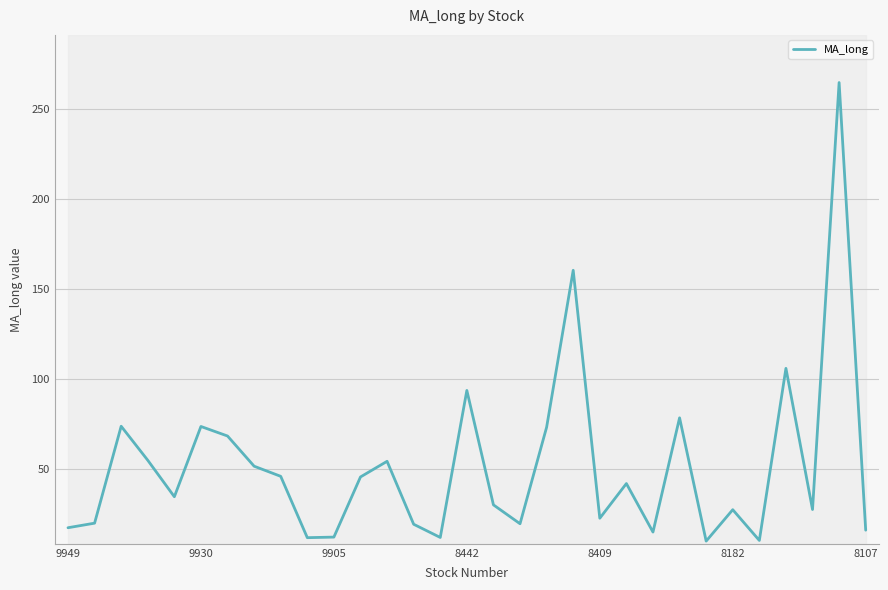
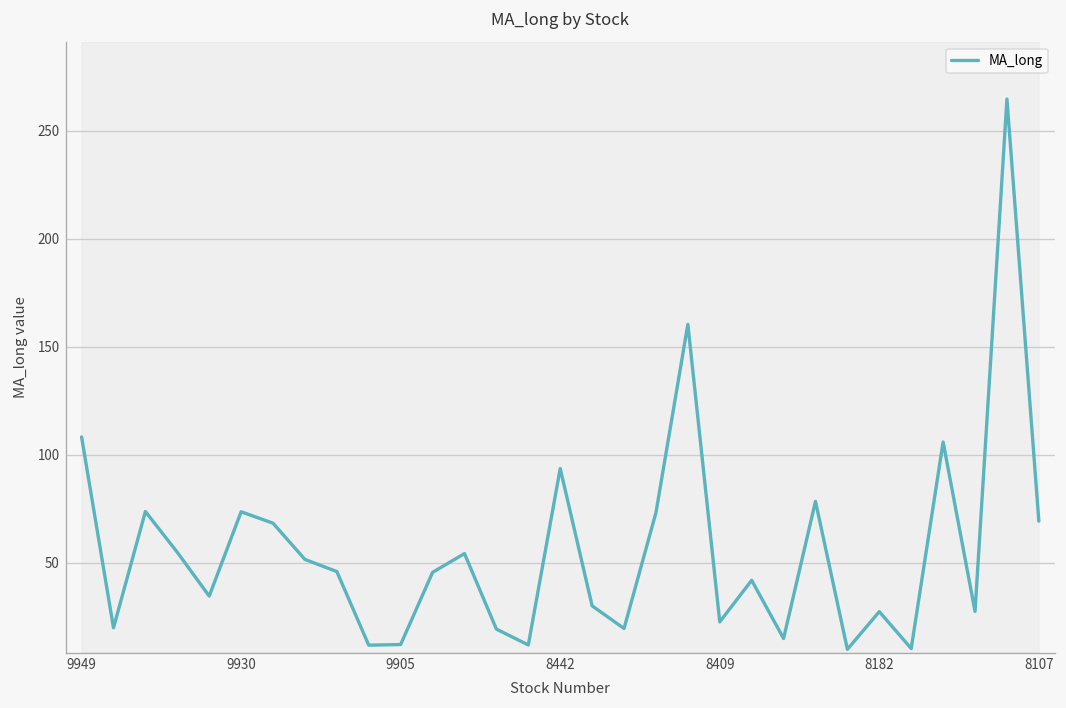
  {
    "MA_long": {
-     "9949": 17,
+     "9949": 108,
      "9930": 74,
      "9905": 12,
      "8442": 94,
      "8409": 23,
      "8182": 27,
-     "8107": 16
+     "8107": 69
    }
  }
